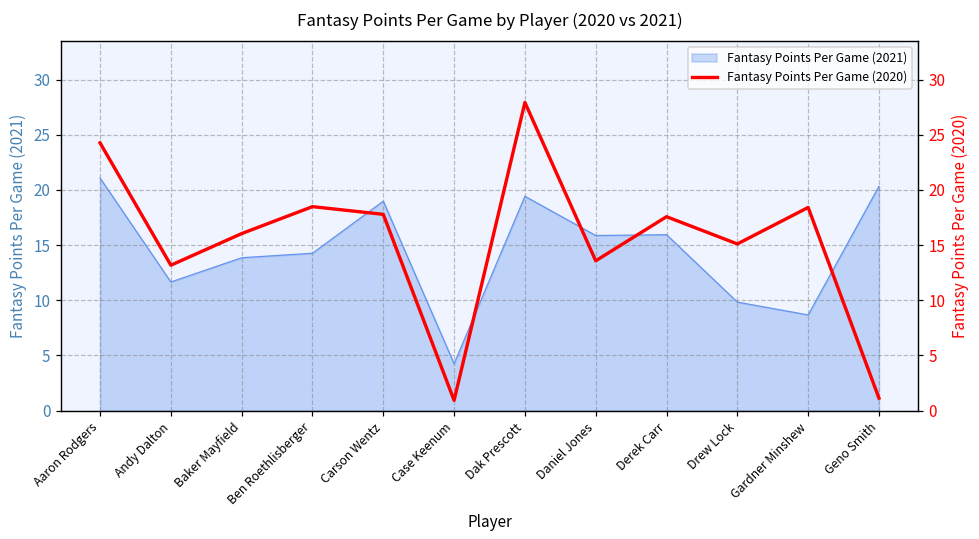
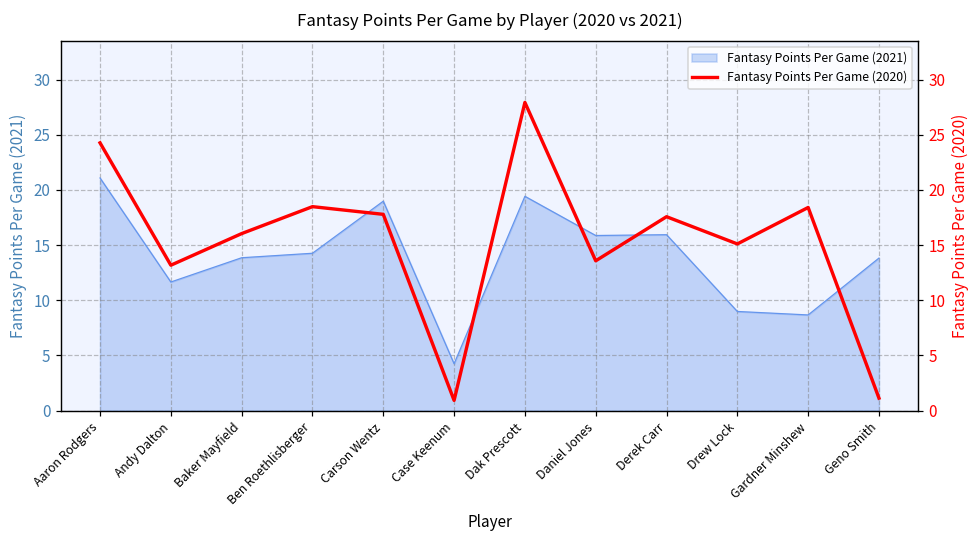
  {
    "Fantasy Points Per Game (2021)": {
      "Aaron Rodgers": 21.1,
      "Andy Dalton": 11.7,
      "Baker Mayfield": 13.9,
      "Ben Roethlisberger": 14.3,
      "Carson Wentz": 19.0,
      "Case Keenum": 4.2,
      "Dak Prescott": 19.4,
      "Daniel Jones": 15.9,
      "Derek Carr": 15.9,
-     "Drew Lock": 9.8,
+     "Drew Lock": 9.0,
      "Gardner Minshew": 8.7,
-     "Geno Smith": 20.3
+     "Geno Smith": 13.8
    },
    "Fantasy Points Per Game (2020)": {
      "Aaron Rodgers": 24.3,
      "Andy Dalton": 13.2,
      "Baker Mayfield": 16.0,
      "Ben Roethlisberger": 18.5,
      "Carson Wentz": 17.8,
      "Case Keenum": 0.9,
      "Dak Prescott": 27.9,
      "Daniel Jones": 13.6,
      "Derek Carr": 17.6,
      "Drew Lock": 15.1,
      "Gardner Minshew": 18.4,
      "Geno Smith": 1.1
    }
  }
